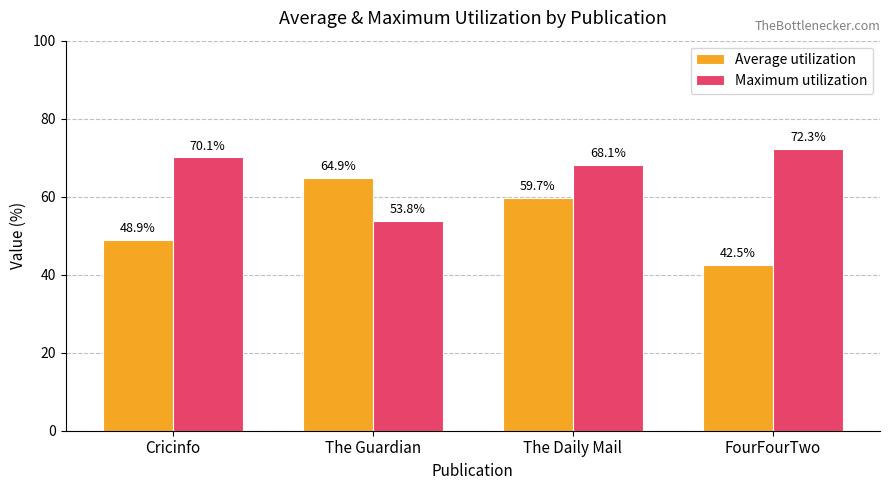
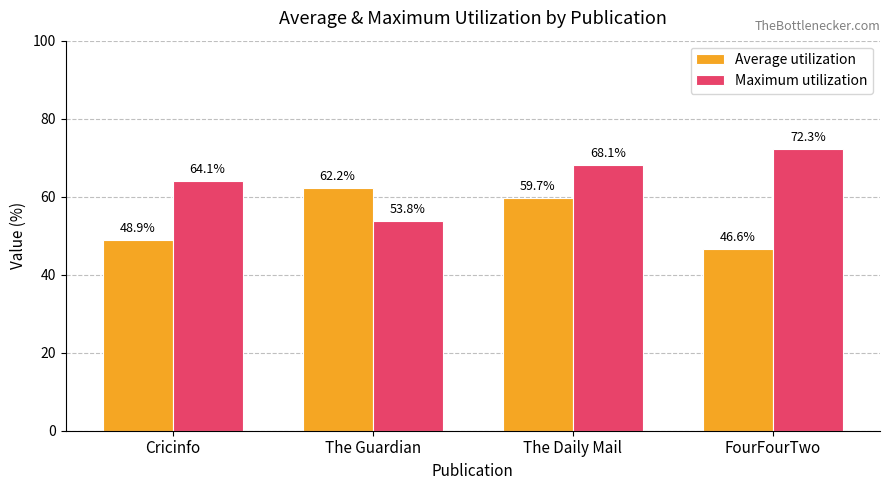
  {
    "Average utilization": {
      "Cricinfo": "48.9%",
-     "The Guardian": "64.9%",
+     "The Guardian": "62.2%",
      "The Daily Mail": "59.7%",
-     "FourFourTwo": "42.5%"
+     "FourFourTwo": "46.6%"
    },
    "Maximum utilization": {
-     "Cricinfo": "70.1%",
+     "Cricinfo": "64.1%",
      "The Guardian": "53.8%",
      "The Daily Mail": "68.1%",
      "FourFourTwo": "72.3%"
    }
  }
